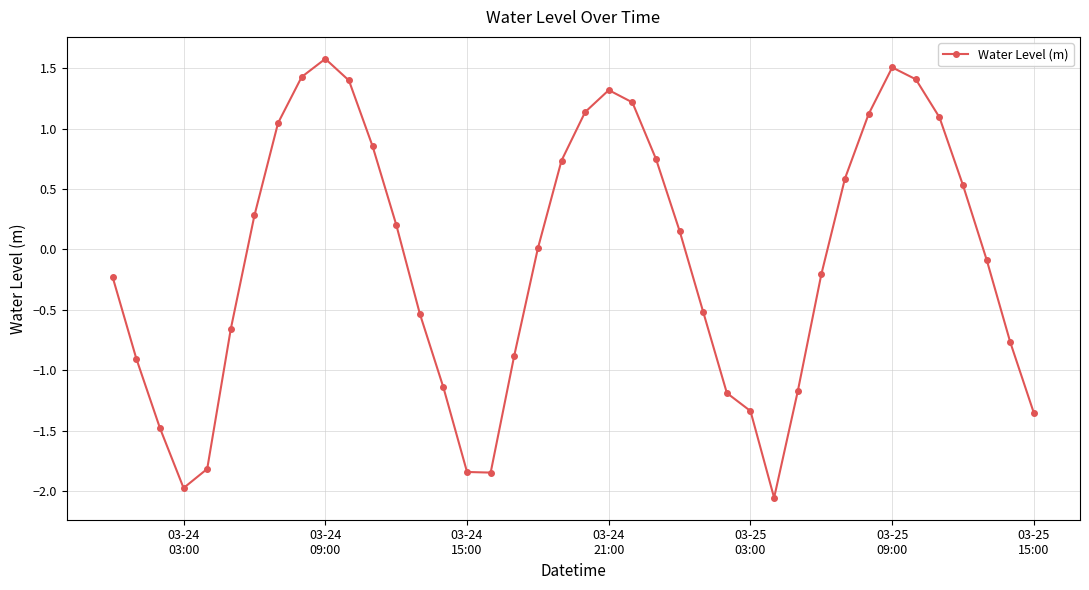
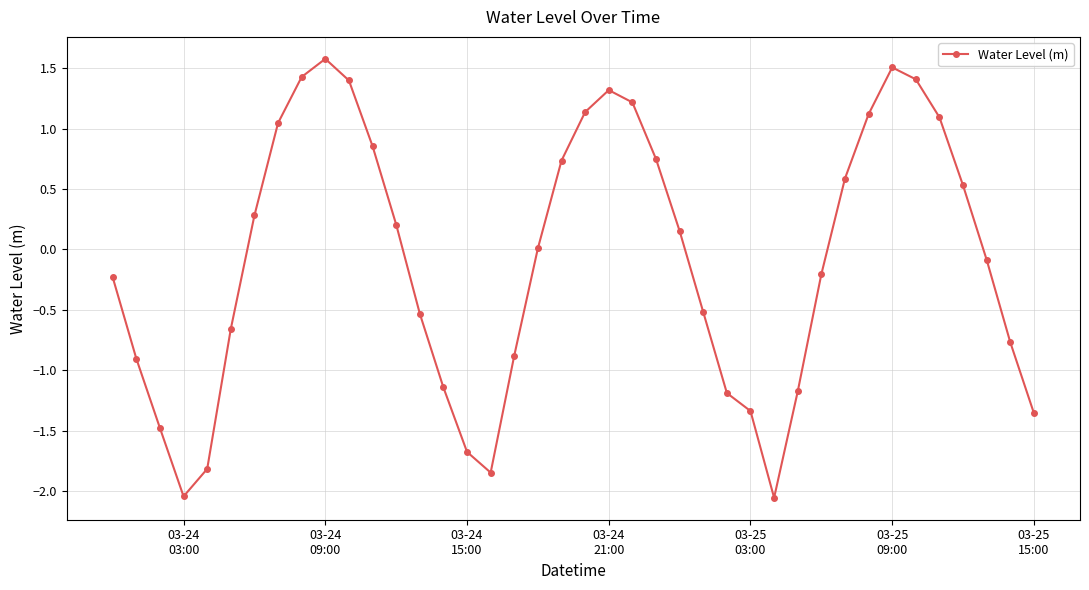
  {
-   "03-24 03:00": -1.98,
+   "03-24 03:00": -2.05,
    "03-24 09:00": 1.58,
-   "03-24 15:00": -1.84,
+   "03-24 15:00": -1.68,
    "03-24 21:00": 1.32,
    "03-25 03:00": -1.34,
    "03-25 09:00": 1.51,
    "03-25 15:00": -1.36
  }
